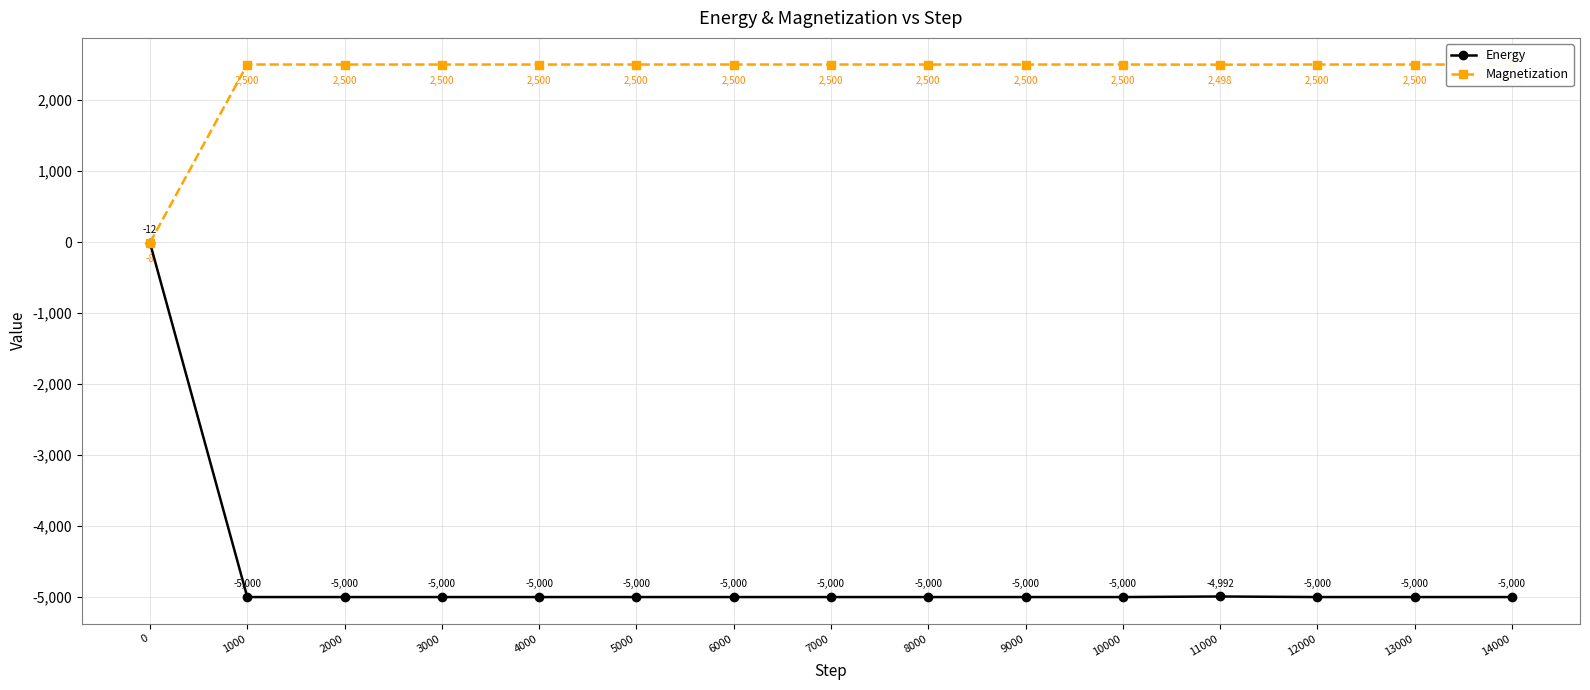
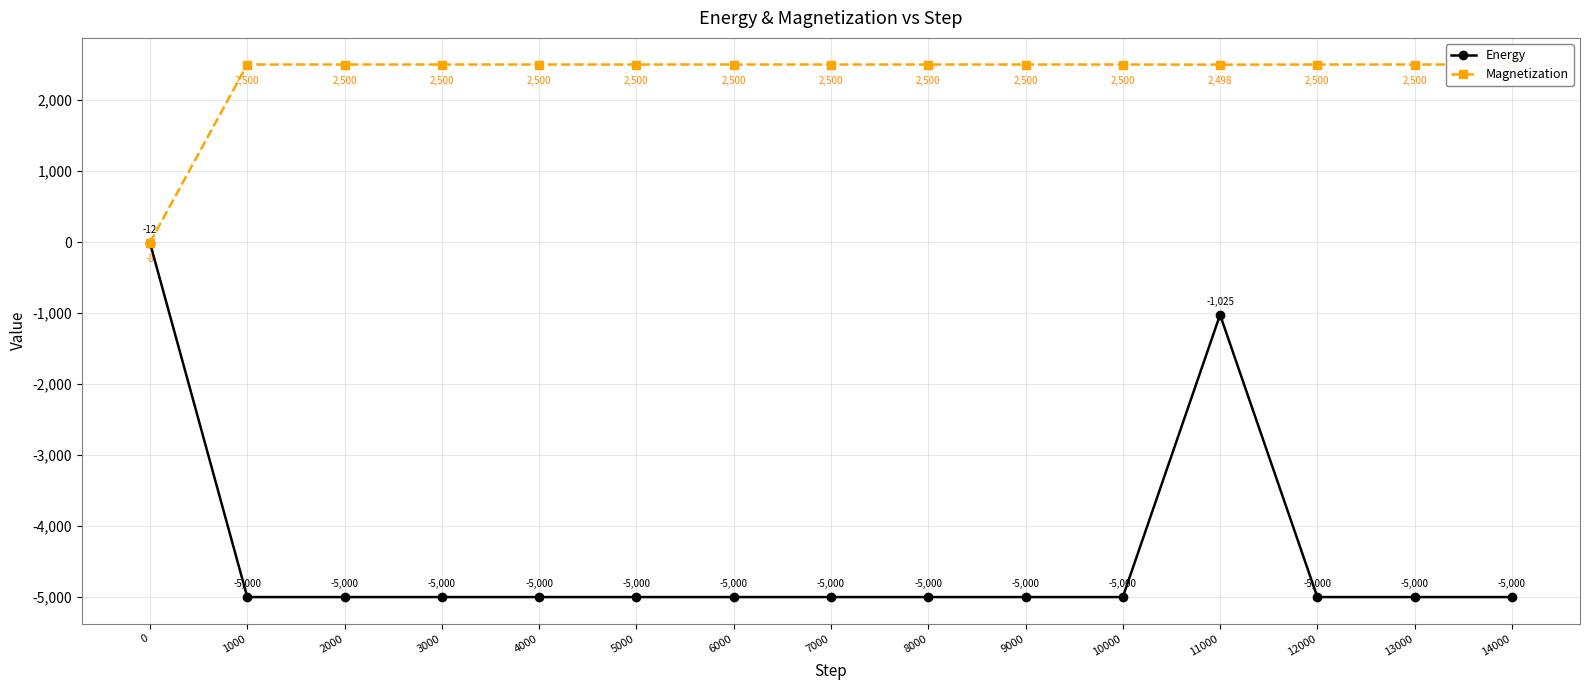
  {
    "Energy": {
      "1000": "-5,000",
      "2000": "-5,000",
      "3000": "-5,000",
      "4000": "-5,000",
      "5000": "-5,000",
      "6000": "-5,000",
      "7000": "-5,000",
      "8000": "-5,000",
      "9000": "-5,000",
      "10000": "-5,000",
-     "11000": "-4,992",
+     "11000": "-1,025",
      "12000": "-5,000",
      "13000": "-5,000",
      "14000": "-5,000"
    },
    "Magnetization": {
      "1000": "2,500",
      "2000": "2,500",
      "3000": "2,500",
      "4000": "2,500",
      "5000": "2,500",
      "6000": "2,500",
      "7000": "2,500",
      "8000": "2,500",
      "9000": "2,500",
      "10000": "2,500",
      "11000": "2,498",
      "12000": "2,500",
      "13000": "2,500"
    }
  }
